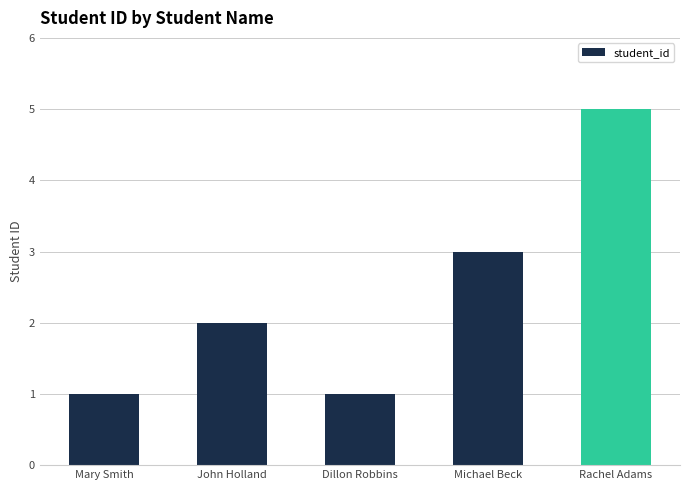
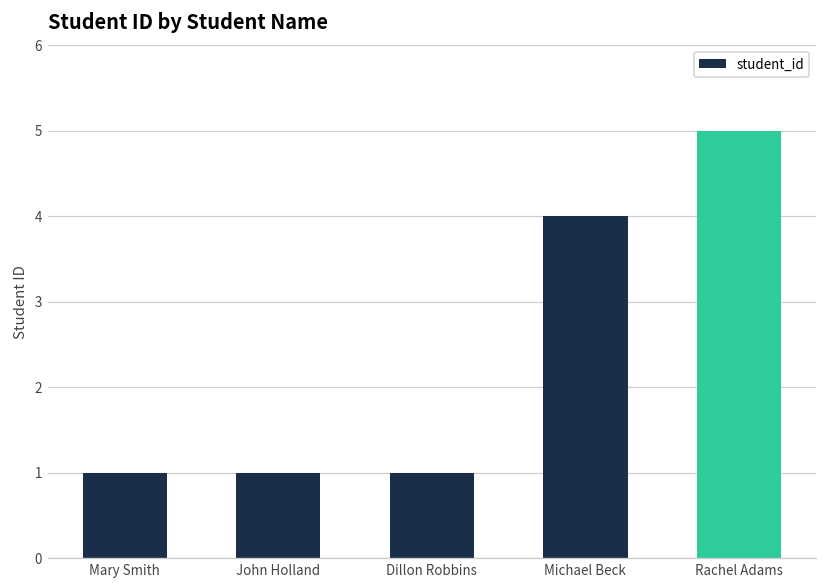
  {
    "Mary Smith": 1,
-   "John Holland": 2,
+   "John Holland": 1,
    "Dillon Robbins": 1,
-   "Michael Beck": 3,
+   "Michael Beck": 4,
    "Rachel Adams": 5
  }
